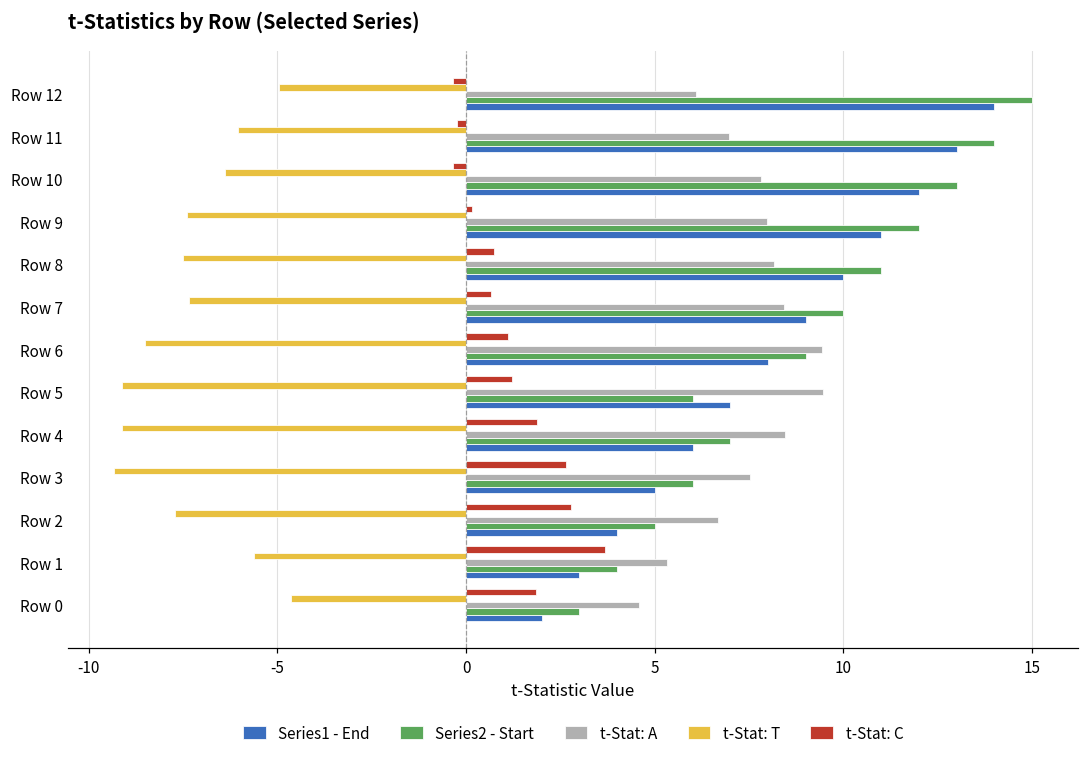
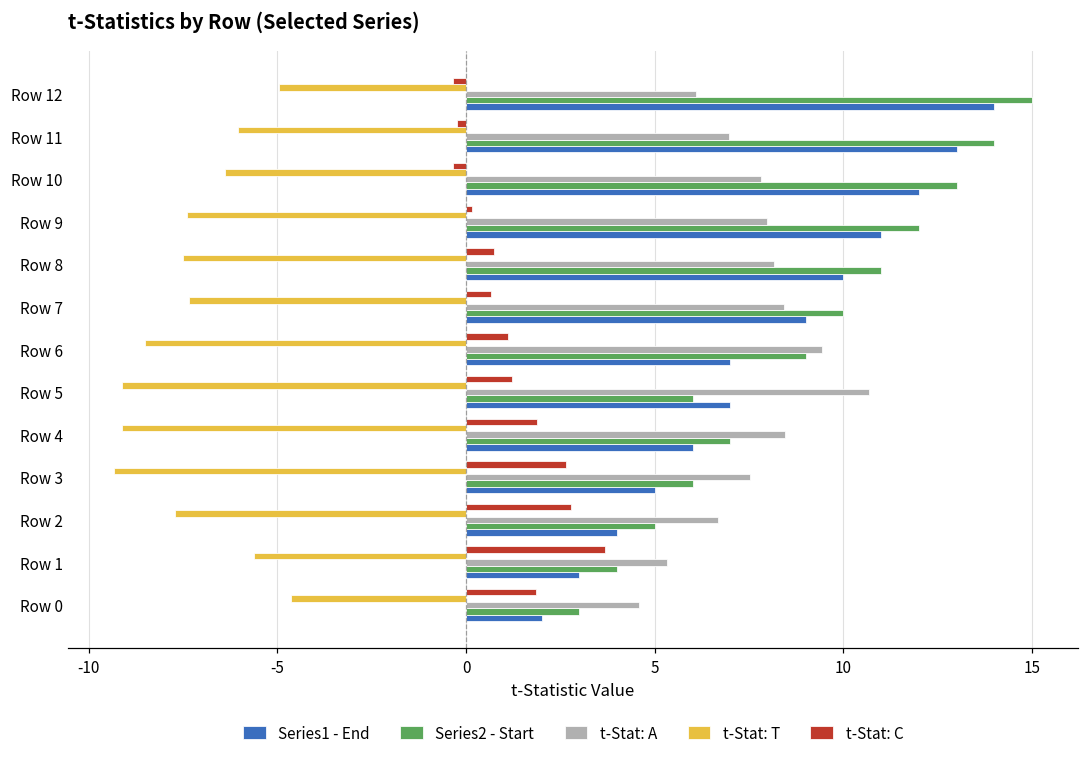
  {
    "Series1 - End": {
      "Row 12": 14,
      "Row 11": 13,
      "Row 10": 12,
      "Row 9": 11,
      "Row 8": 10,
      "Row 7": 9,
-     "Row 6": 8,
+     "Row 6": 7,
      "Row 5": 7,
      "Row 4": 6,
      "Row 3": 5,
      "Row 2": 4,
      "Row 1": 3,
      "Row 0": 2
    },
    "Series2 - Start": {
      "Row 12": 15.0,
      "Row 11": 14.0,
      "Row 10": 13.0,
      "Row 9": 12.0,
      "Row 8": 11.0,
      "Row 7": 10.0,
      "Row 6": 9.0,
      "Row 5": 6.0,
      "Row 4": 7.0,
      "Row 3": 6.0,
      "Row 2": 5.0,
      "Row 1": 4.0,
      "Row 0": 3.0
    },
    "t-Stat: A": {
      "Row 12": 6.1,
      "Row 11": 7.0,
      "Row 10": 7.8,
      "Row 9": 8.0,
      "Row 8": 8.2,
      "Row 7": 8.4,
      "Row 6": 9.4,
-     "Row 5": 9.5,
+     "Row 5": 10.7,
      "Row 4": 8.4,
      "Row 3": 7.5,
      "Row 2": 6.7,
      "Row 1": 5.3,
      "Row 0": 4.6
    },
    "t-Stat: T": {
      "Row 12": -5.0,
      "Row 11": -6.0,
      "Row 10": -6.4,
      "Row 9": -7.4,
      "Row 8": -7.5,
      "Row 7": -7.3,
      "Row 6": -8.5,
      "Row 5": -9.1,
      "Row 4": -9.1,
      "Row 3": -9.3,
      "Row 2": -7.7,
      "Row 1": -5.6,
      "Row 0": -4.6
    },
    "t-Stat: C": {
      "Row 12": -0.3,
      "Row 11": -0.2,
      "Row 10": -0.4,
      "Row 9": 0.2,
      "Row 8": 0.7,
      "Row 7": 0.7,
      "Row 6": 1.1,
      "Row 5": 1.2,
      "Row 4": 1.9,
      "Row 3": 2.6,
      "Row 2": 2.8,
      "Row 1": 3.7,
      "Row 0": 1.9
    }
  }
